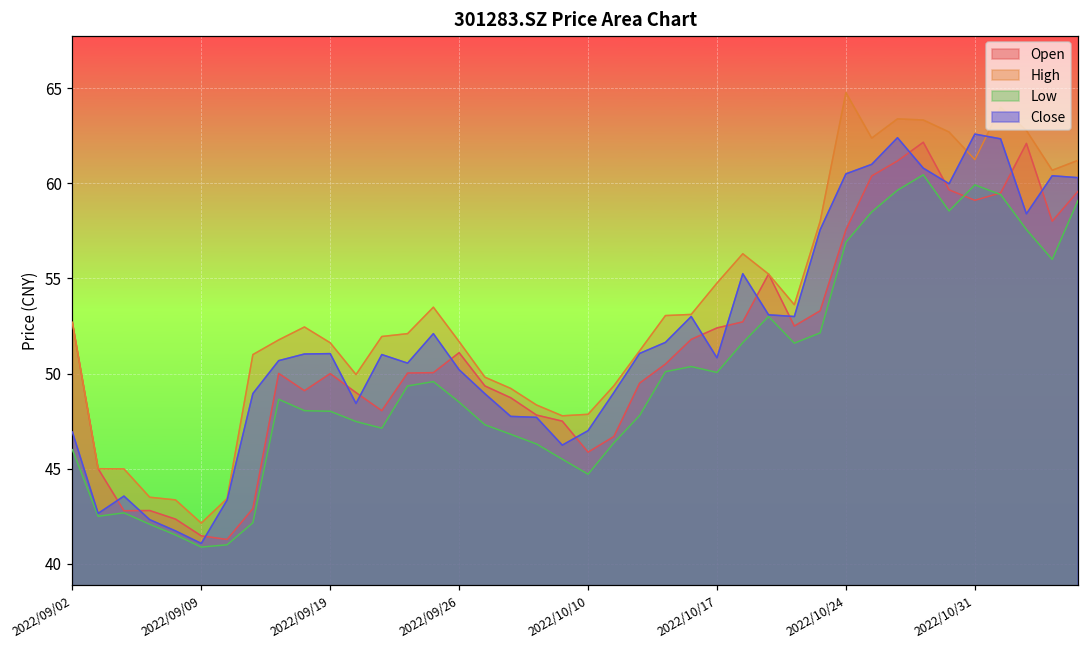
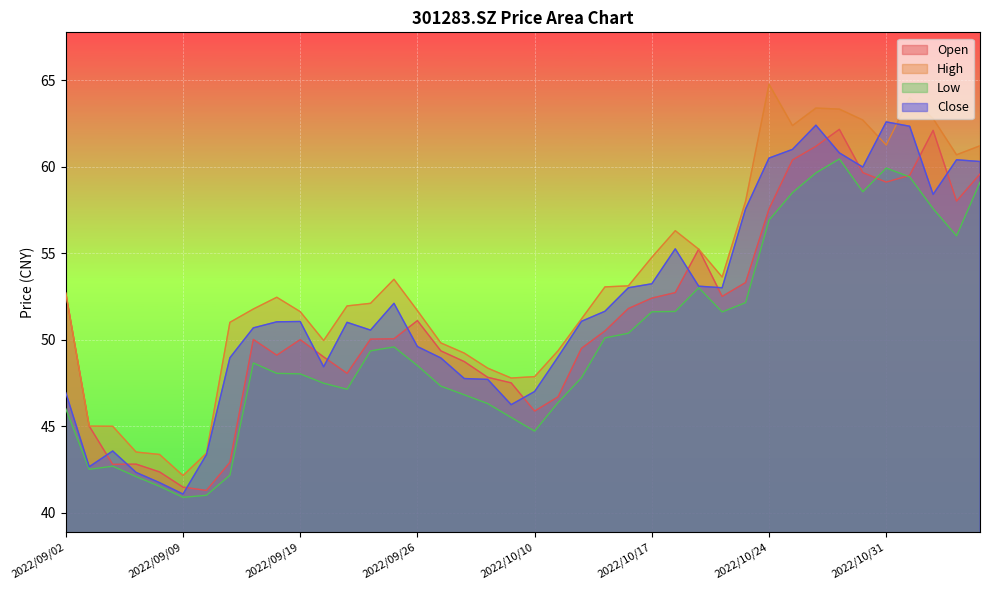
  {
    "Low": {
      "2022/09/02": 46.0,
      "2022/09/09": 40.9,
      "2022/09/19": 48.0,
      "2022/09/26": 48.5,
      "2022/10/10": 44.7,
-     "2022/10/17": 50.1,
+     "2022/10/17": 51.6,
      "2022/10/24": 56.9,
      "2022/10/31": 59.9
    },
    "Close": {
      "2022/09/02": 46.9,
      "2022/09/09": 41.1,
      "2022/09/19": 51.1,
-     "2022/09/26": 50.2,
+     "2022/09/26": 49.6,
      "2022/10/10": 47.0,
-     "2022/10/17": 50.8,
+     "2022/10/17": 53.2,
      "2022/10/24": 60.5,
      "2022/10/31": 62.6
    }
  }
